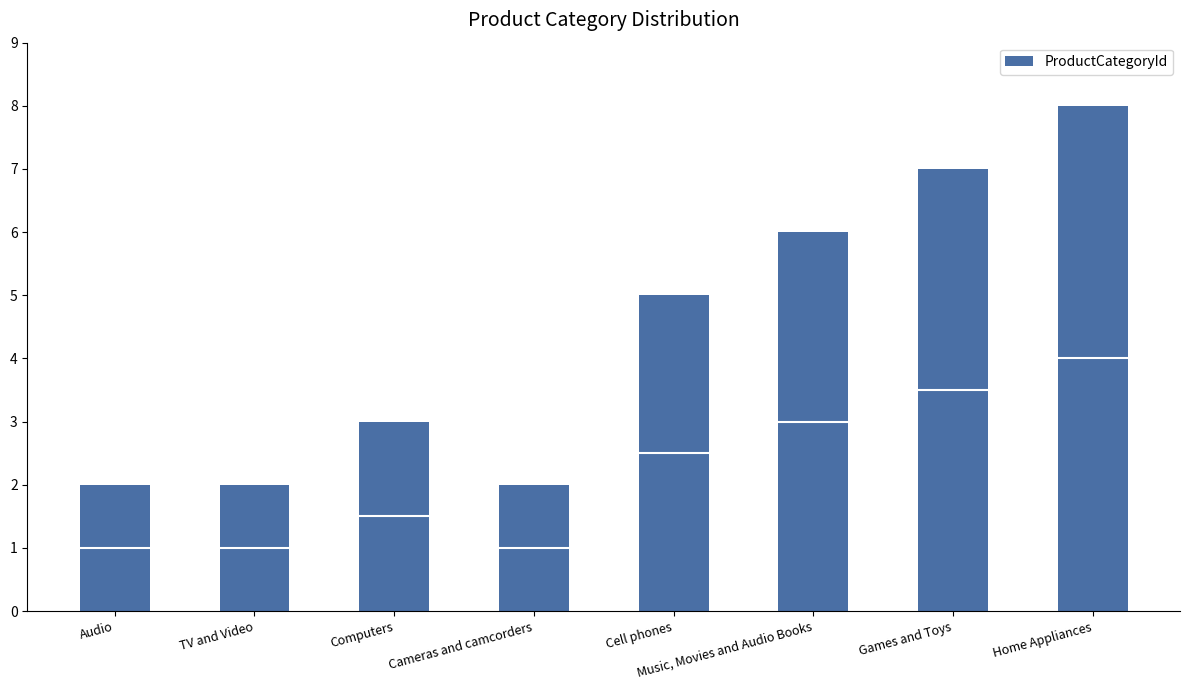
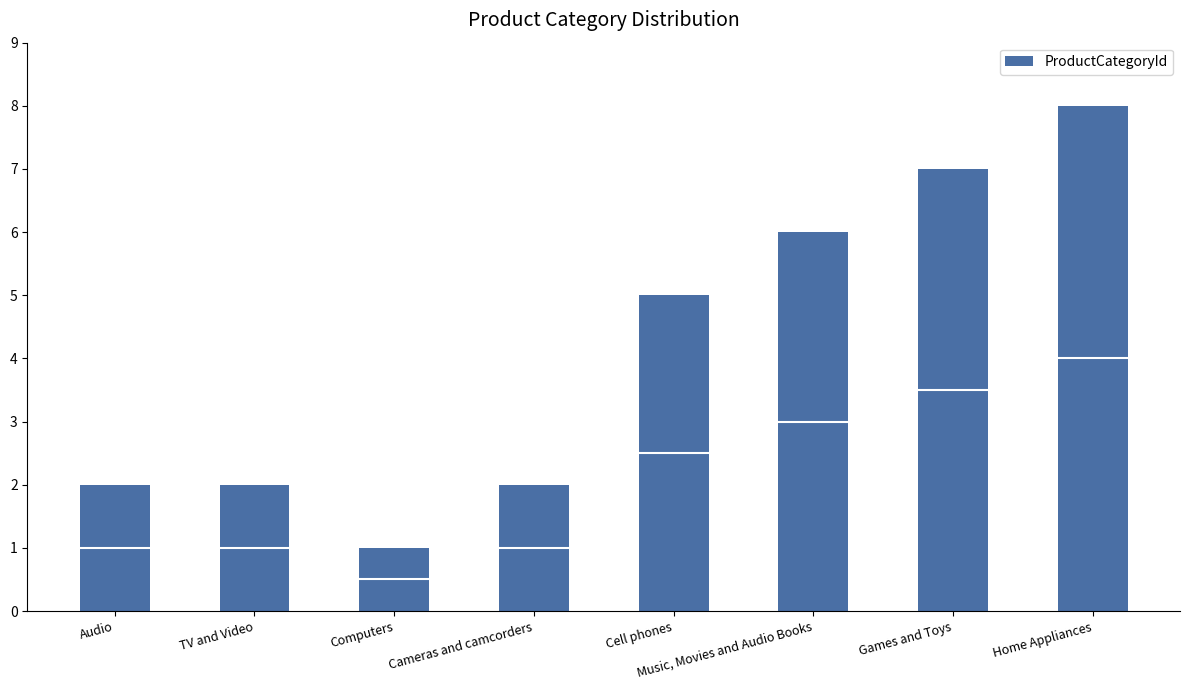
  {
    "Audio": 2,
    "TV and Video": 2,
-   "Computers": 3,
+   "Computers": 1,
    "Cameras and camcorders": 2,
    "Cell phones": 5,
    "Music, Movies and Audio Books": 6,
    "Games and Toys": 7,
    "Home Appliances": 8
  }
